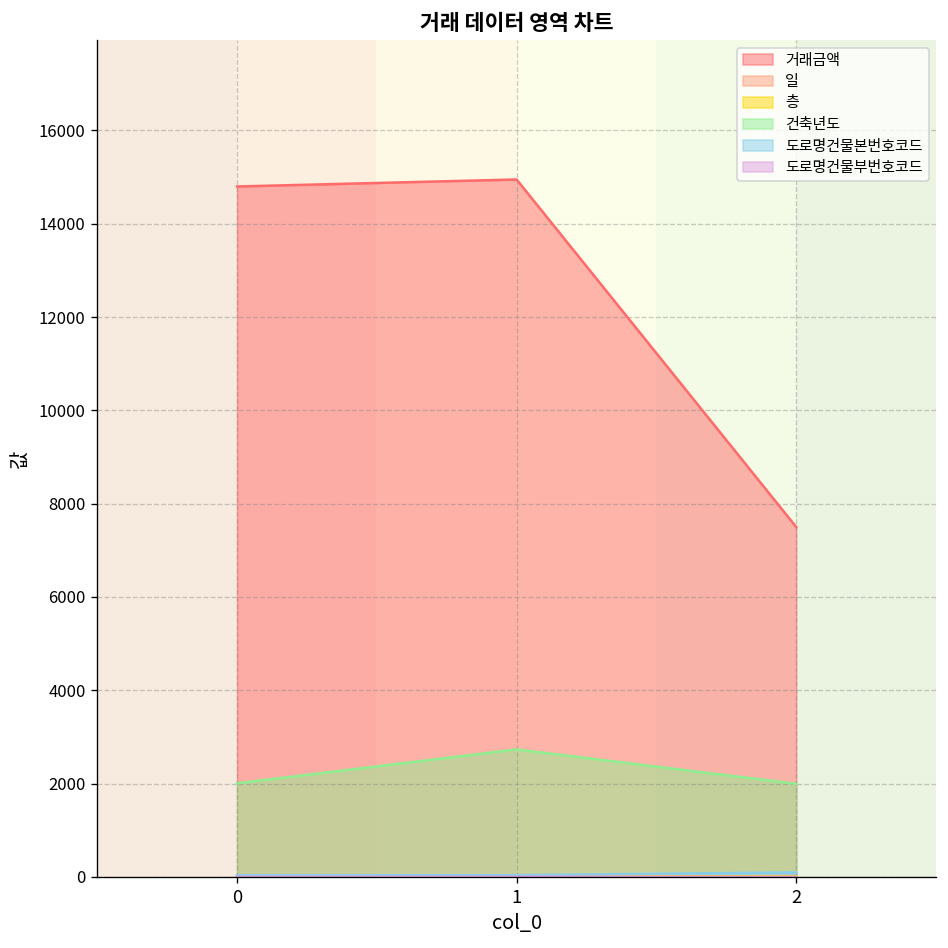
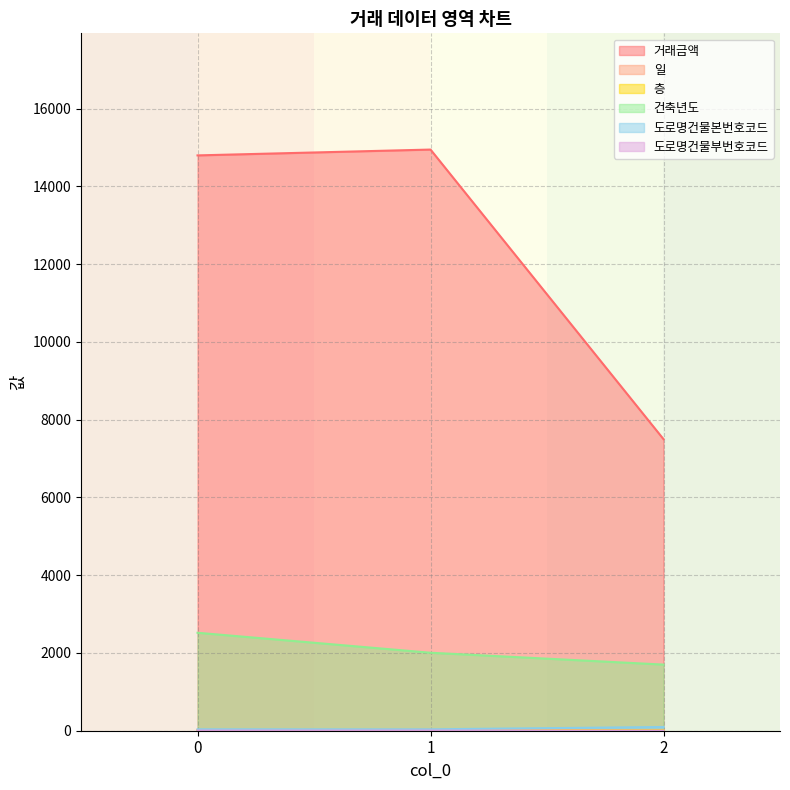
  {
    "건축년도": {
-     "0": 2000,
-     "1": 2700,
-     "2": 2000
+     "0": 2500,
+     "1": 2000,
+     "2": 1700
    },
    "도로명건물본번호코드": {
      "2": 100
    }
  }
